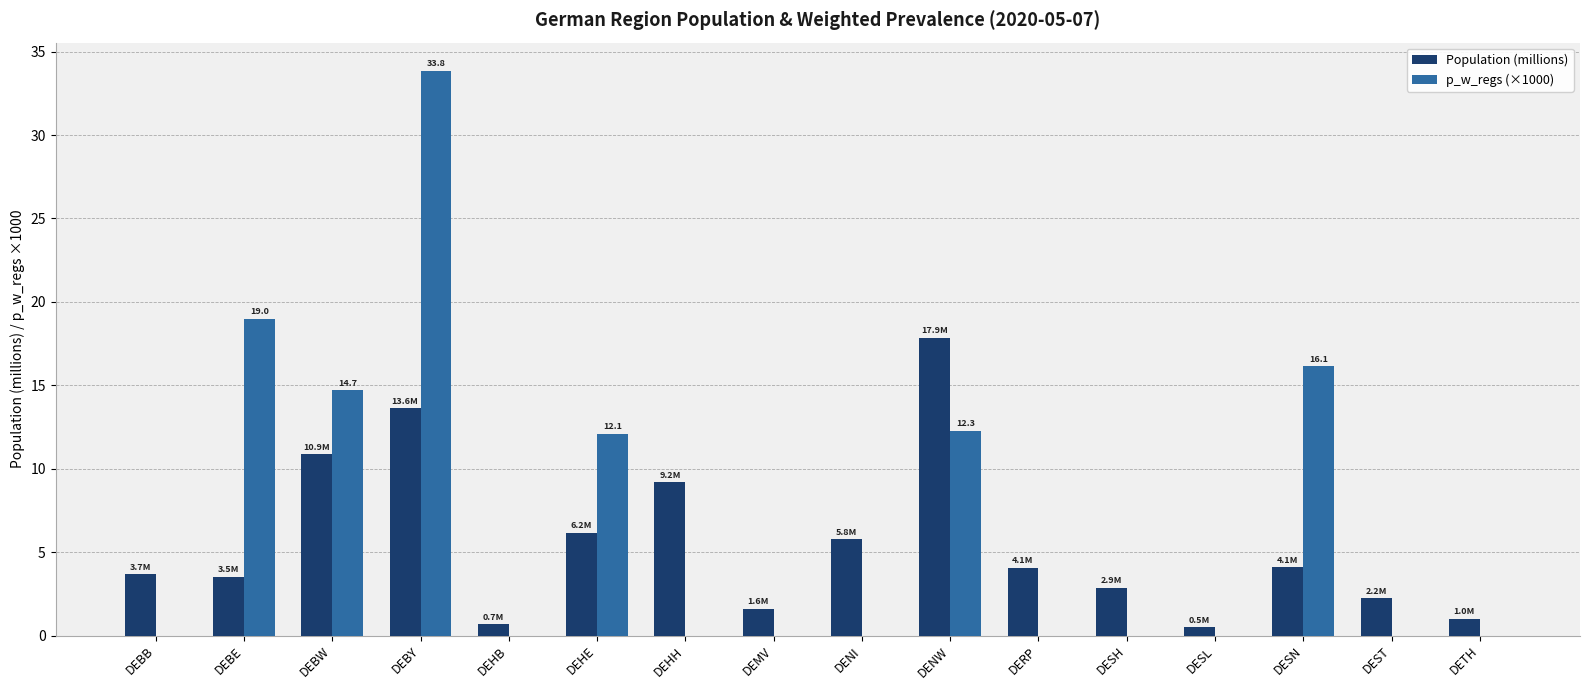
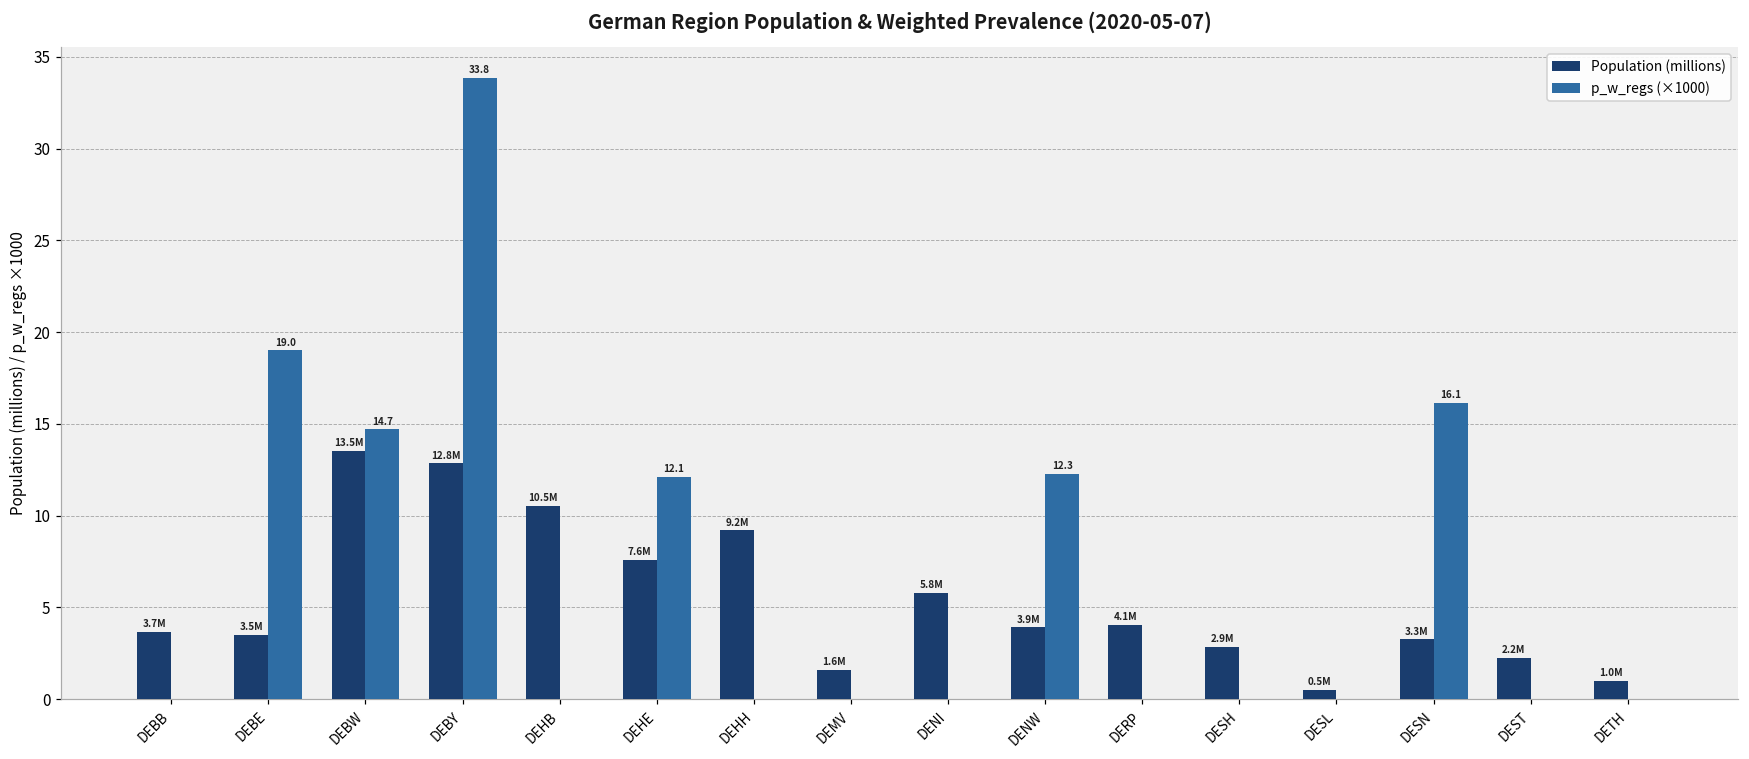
  {
    "Population (millions)": {
      "DEBB": "3.7M",
      "DEBE": "3.5M",
-     "DEBW": "10.9M",
-     "DEBY": "13.6M",
-     "DEHB": "0.7M",
-     "DEHE": "6.2M",
+     "DEBW": "13.5M",
+     "DEBY": "12.8M",
+     "DEHB": "10.5M",
+     "DEHE": "7.6M",
      "DEHH": "9.2M",
      "DEMV": "1.6M",
      "DENI": "5.8M",
-     "DENW": "17.9M",
+     "DENW": "3.9M",
      "DERP": "4.1M",
      "DESH": "2.9M",
      "DESL": "0.5M",
-     "DESN": "4.1M",
+     "DESN": "3.3M",
      "DEST": "2.2M",
      "DETH": "1.0M"
    },
    "p_w_regs (×1000)": {
      "DEBE": "19.0",
      "DEBW": "14.7",
      "DEBY": "33.8",
      "DEHE": "12.1",
      "DENW": "12.3",
      "DESN": "16.1"
    }
  }
